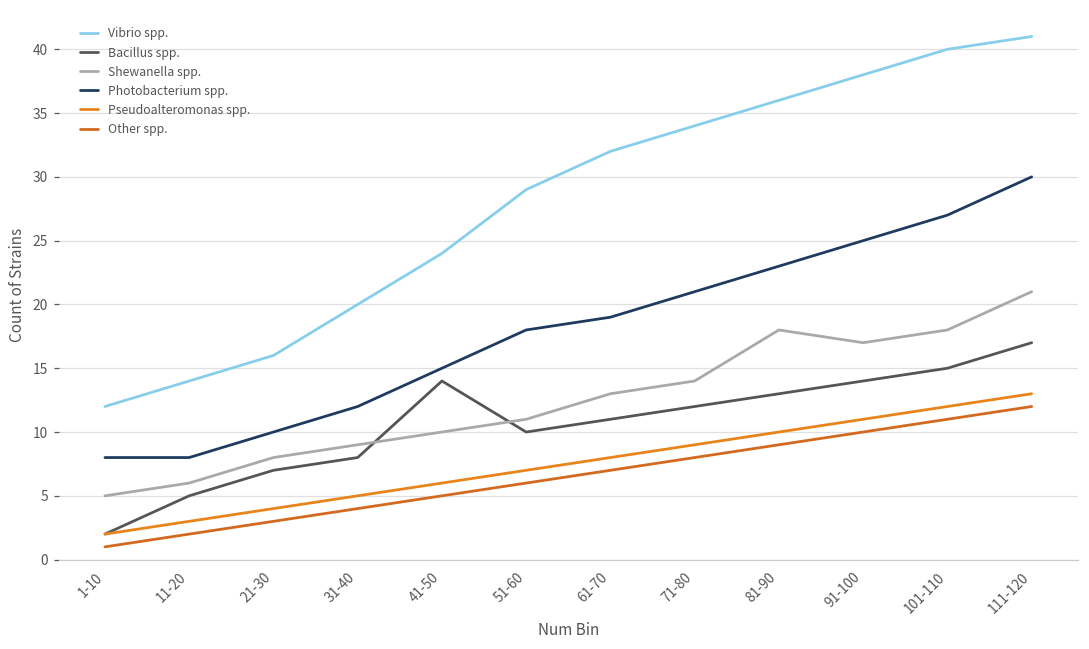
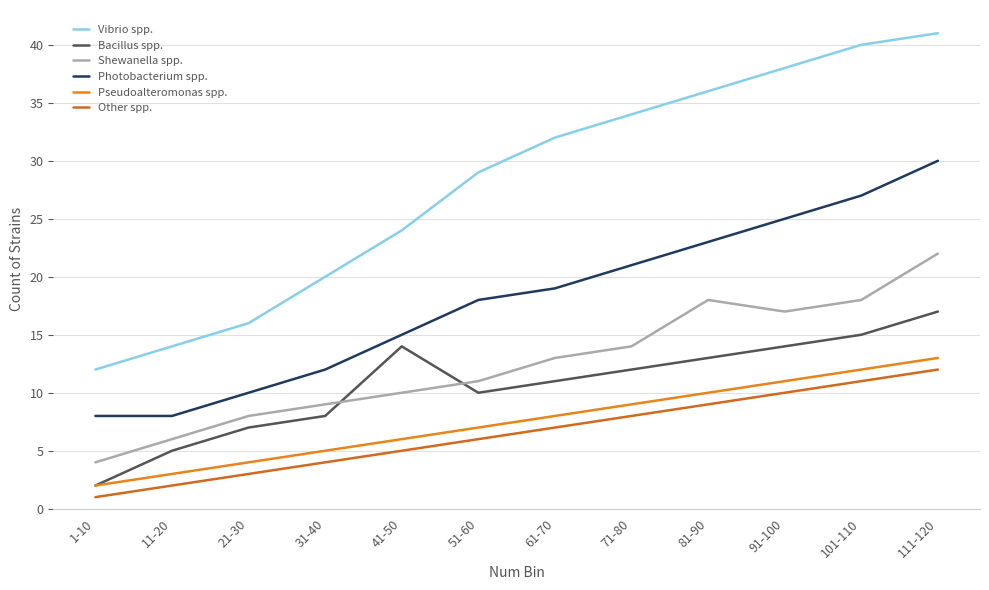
  {
    "Vibrio spp.": {
      "1-10": 12,
      "11-20": 14,
      "21-30": 16,
      "31-40": 20,
      "41-50": 24,
      "51-60": 29,
      "61-70": 32,
      "71-80": 34,
      "81-90": 36,
      "91-100": 38,
      "101-110": 40,
      "111-120": 41
    },
    "Bacillus spp.": {
      "11-20": 5,
      "21-30": 7,
      "31-40": 8,
      "41-50": 14,
      "51-60": 10,
      "61-70": 11,
      "71-80": 12,
      "81-90": 13,
      "91-100": 14,
      "101-110": 15,
      "111-120": 17
    },
    "Shewanella spp.": {
-     "1-10": 5,
+     "1-10": 4,
      "11-20": 6,
      "21-30": 8,
      "31-40": 9,
      "41-50": 10,
      "51-60": 11,
      "61-70": 13,
      "71-80": 14,
      "81-90": 18,
      "91-100": 17,
      "101-110": 18,
-     "111-120": 21
+     "111-120": 22
    },
    "Photobacterium spp.": {
      "1-10": 8,
      "11-20": 8,
      "21-30": 10,
      "31-40": 12,
      "41-50": 15,
      "51-60": 18,
      "61-70": 19,
      "71-80": 21,
      "81-90": 23,
      "91-100": 25,
      "101-110": 27,
      "111-120": 30
    }
  }
